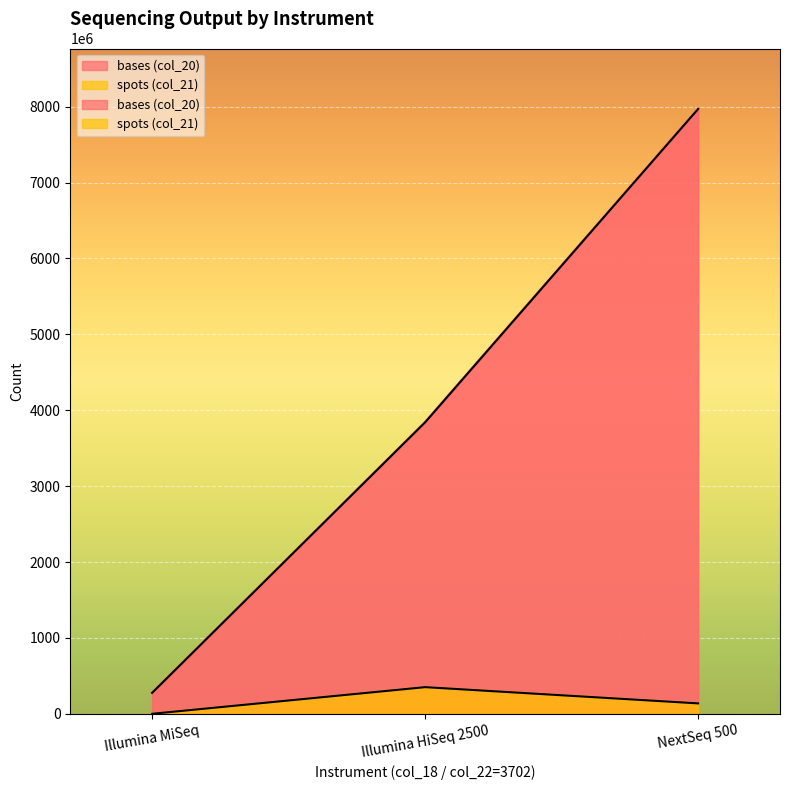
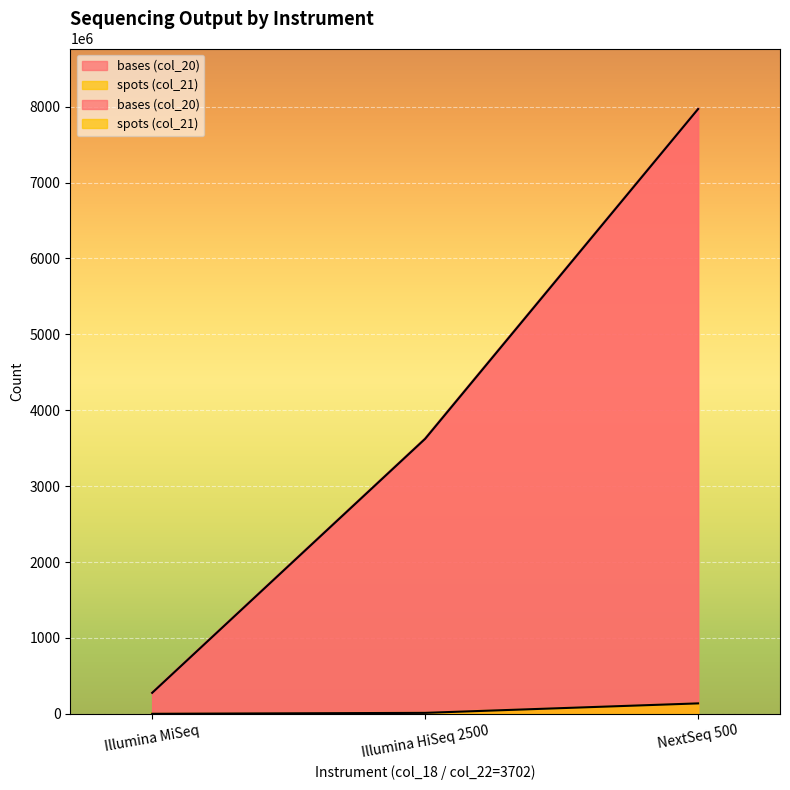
  {
    "bases (col_20)": {
      "Illumina MiSeq": 300000000,
-     "Illumina HiSeq 2500": 3800000000,
+     "Illumina HiSeq 2500": 3600000000,
      "NextSeq 500": 8000000000
    },
    "spots (col_21)": {
      "Illumina MiSeq": 0,
-     "Illumina HiSeq 2500": 400000000,
+     "Illumina HiSeq 2500": 0,
      "NextSeq 500": 100000000
    }
  }
